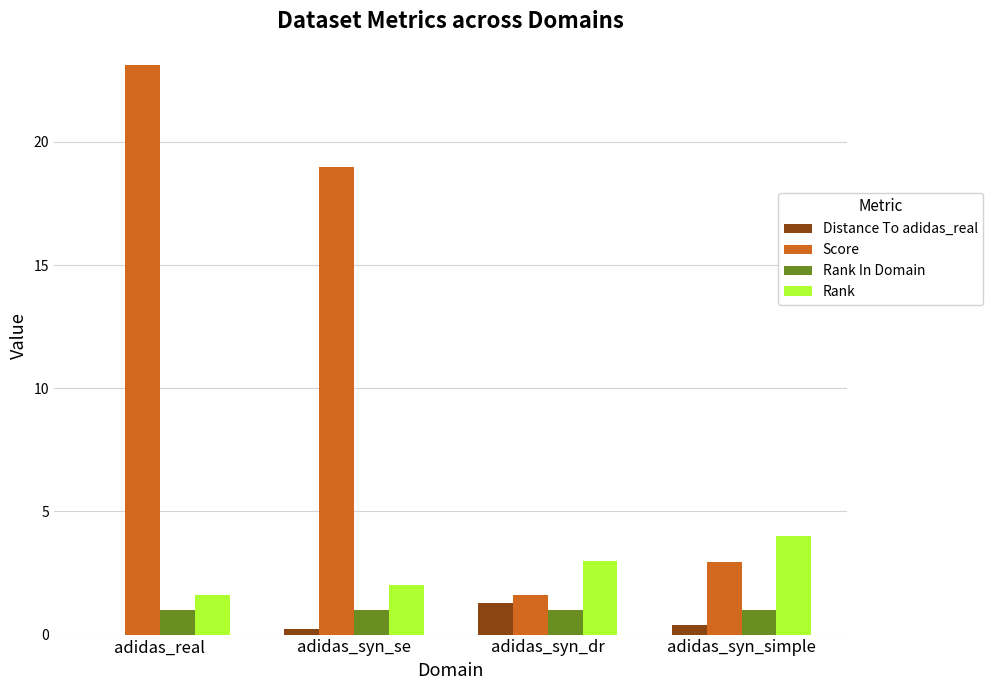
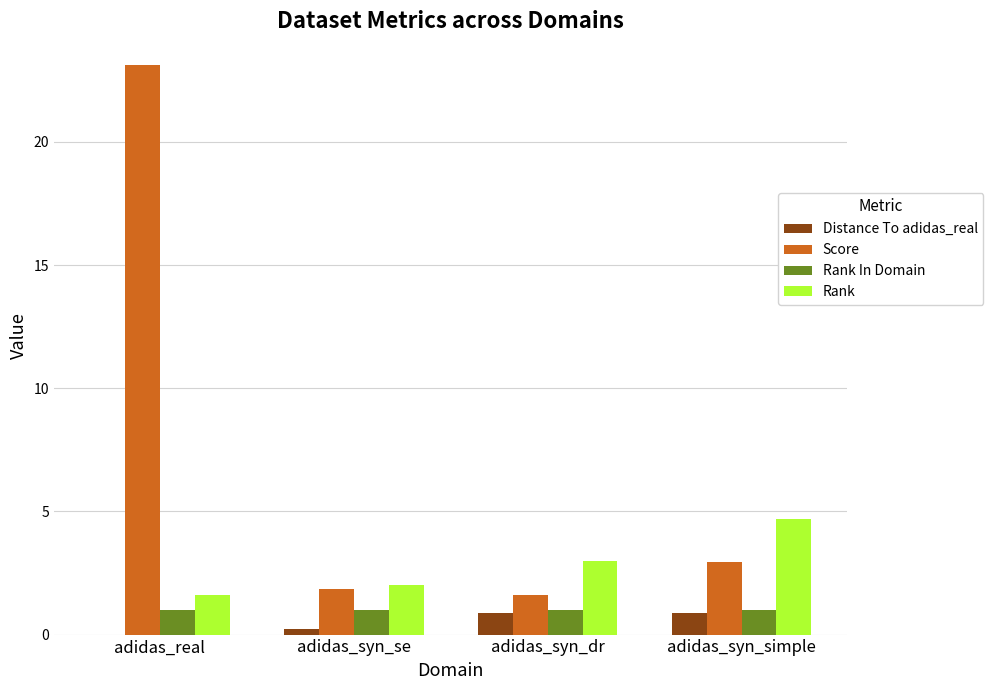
  {
    "Distance To adidas_real": {
      "adidas_real": 0.0,
      "adidas_syn_se": 0.2,
-     "adidas_syn_dr": 1.3,
-     "adidas_syn_simple": 0.4
+     "adidas_syn_dr": 0.9,
+     "adidas_syn_simple": 0.9
    },
    "Score": {
      "adidas_real": 23.1,
-     "adidas_syn_se": 19.0,
+     "adidas_syn_se": 1.8,
      "adidas_syn_dr": 1.6,
      "adidas_syn_simple": 3.0
    },
    "Rank In Domain": {
      "adidas_real": 1.0,
      "adidas_syn_se": 1.0,
      "adidas_syn_dr": 1.0,
      "adidas_syn_simple": 1.0
    },
    "Rank": {
      "adidas_real": 1.6,
      "adidas_syn_se": 2.0,
      "adidas_syn_dr": 3.0,
-     "adidas_syn_simple": 4.0
+     "adidas_syn_simple": 4.7
    }
  }
